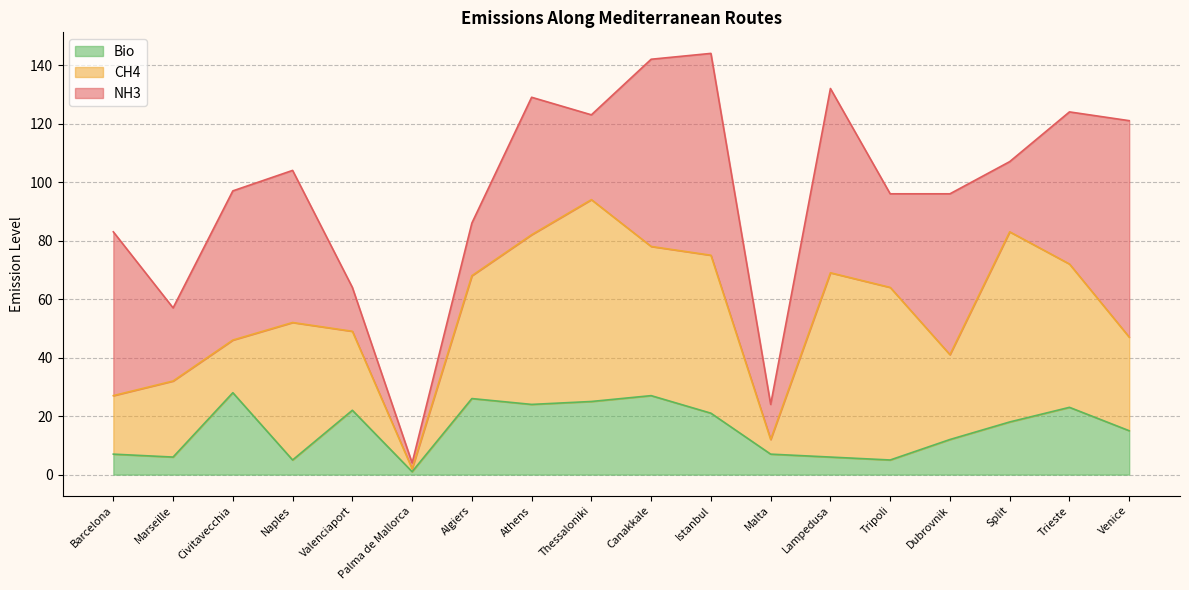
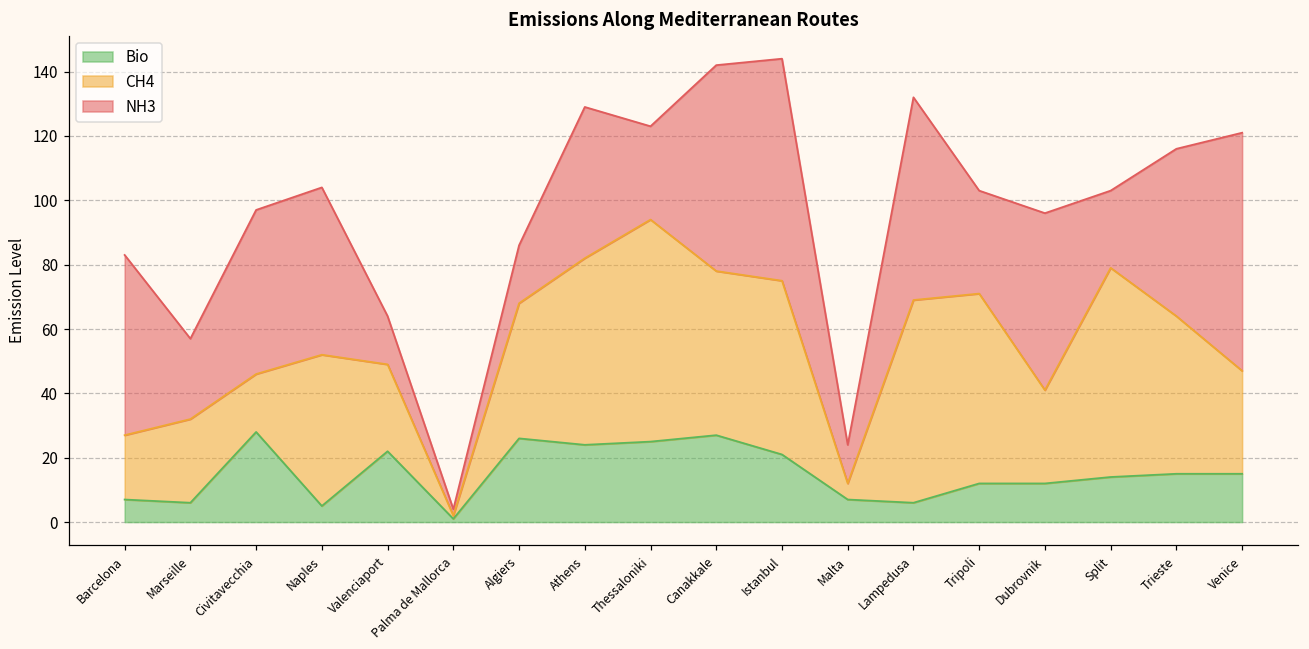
  {
    "Bio": {
      "Barcelona": 7,
      "Marseille": 6,
      "Civitavecchia": 28,
      "Naples": 5,
      "Valenciaport": 22,
      "Palma de Mallorca": 1,
      "Algiers": 26,
      "Athens": 24,
      "Thessaloniki": 25,
      "Canakkale": 27,
      "Istanbul": 21,
      "Malta": 7,
      "Lampedusa": 6,
-     "Tripoli": 5,
+     "Tripoli": 12,
      "Dubrovnik": 12,
-     "Split": 18,
-     "Trieste": 23,
+     "Split": 14,
+     "Trieste": 15,
      "Venice": 15
    },
    "CH4": {
      "Barcelona": 20,
      "Marseille": 26,
      "Civitavecchia": 18,
      "Naples": 47,
      "Valenciaport": 27,
      "Palma de Mallorca": 1,
      "Algiers": 42,
      "Athens": 58,
      "Thessaloniki": 69,
      "Canakkale": 51,
      "Istanbul": 54,
      "Malta": 5,
      "Lampedusa": 63,
      "Tripoli": 59,
      "Dubrovnik": 29,
      "Split": 65,
      "Trieste": 49,
      "Venice": 32
    },
    "NH3": {
      "Barcelona": 56,
      "Marseille": 25,
      "Civitavecchia": 51,
      "Naples": 52,
      "Valenciaport": 15,
      "Palma de Mallorca": 2,
      "Algiers": 18,
      "Athens": 47,
      "Thessaloniki": 29,
      "Canakkale": 64,
      "Istanbul": 69,
      "Malta": 12,
      "Lampedusa": 63,
      "Tripoli": 32,
      "Dubrovnik": 55,
      "Split": 24,
      "Trieste": 52,
      "Venice": 74
    }
  }
